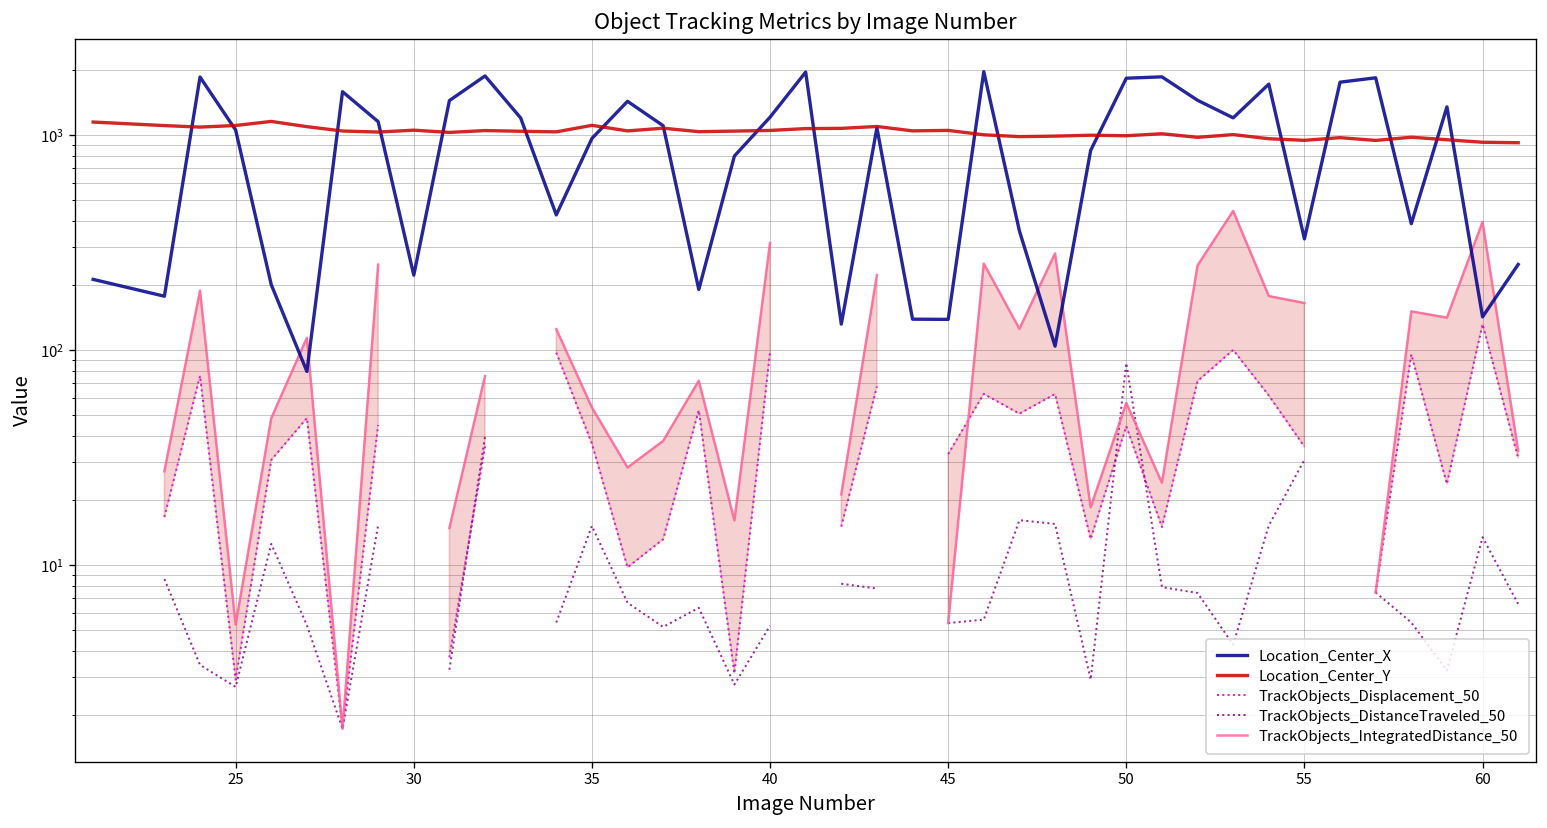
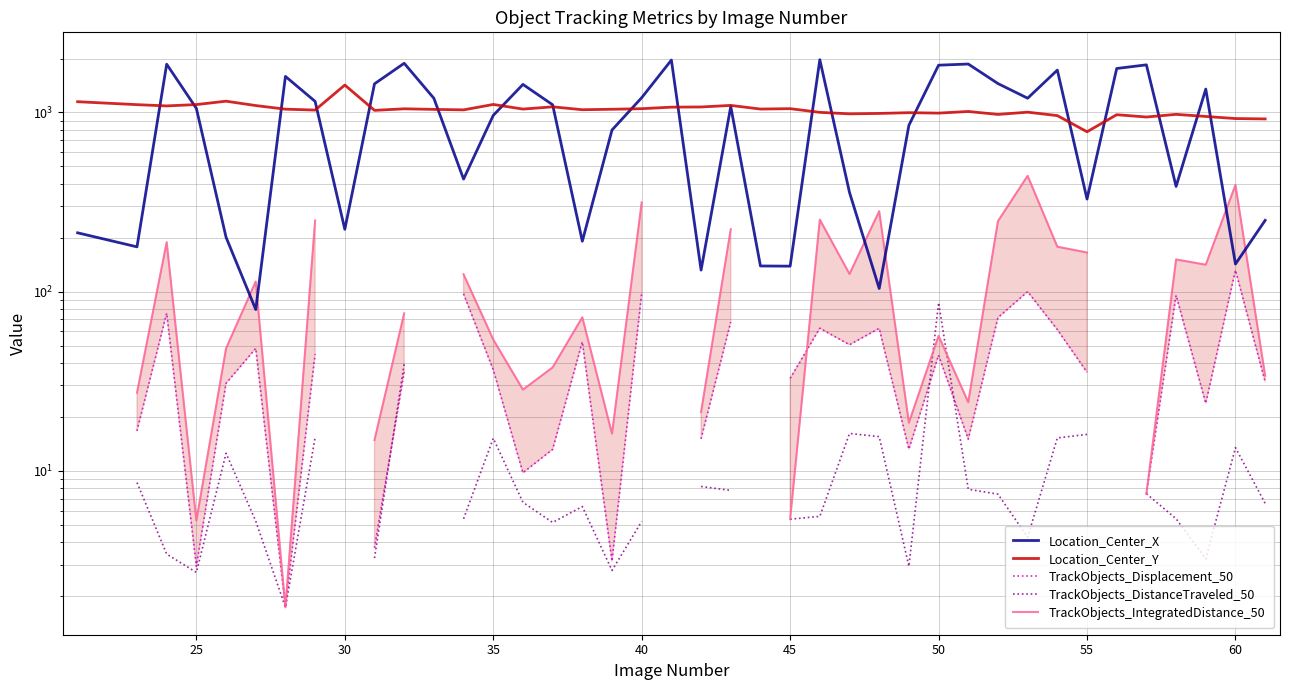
  {
    "Location_Center_X": {
      "25": 1100,
      "30": 220,
      "35": 1000,
      "40": 1200,
      "45": 140,
      "50": 1800,
      "55": 330,
      "60": 140
    },
    "Location_Center_Y": {
      "25": 1100,
-     "30": 1100,
+     "30": 1400,
      "35": 1100,
      "40": 1000,
      "45": 1100,
      "50": 1000,
-     "55": 900,
+     "55": 800,
      "60": 900
    },
    "TrackObjects_Displacement_50": {
      "25": 3,
      "35": 37,
      "40": 100,
      "45": 33,
      "50": 44,
      "55": 35,
      "60": 130
    },
    "TrackObjects_DistanceTraveled_50": {
      "25": 2.7,
      "35": 15,
      "40": 5.2,
      "50": 90,
-     "55": 31,
+     "55": 16,
      "60": 13
    },
    "TrackObjects_IntegratedDistance_50": {
      "25": 5.3,
      "35": 54,
      "40": 310,
      "50": 57,
      "55": 170,
      "60": 390
    }
  }
